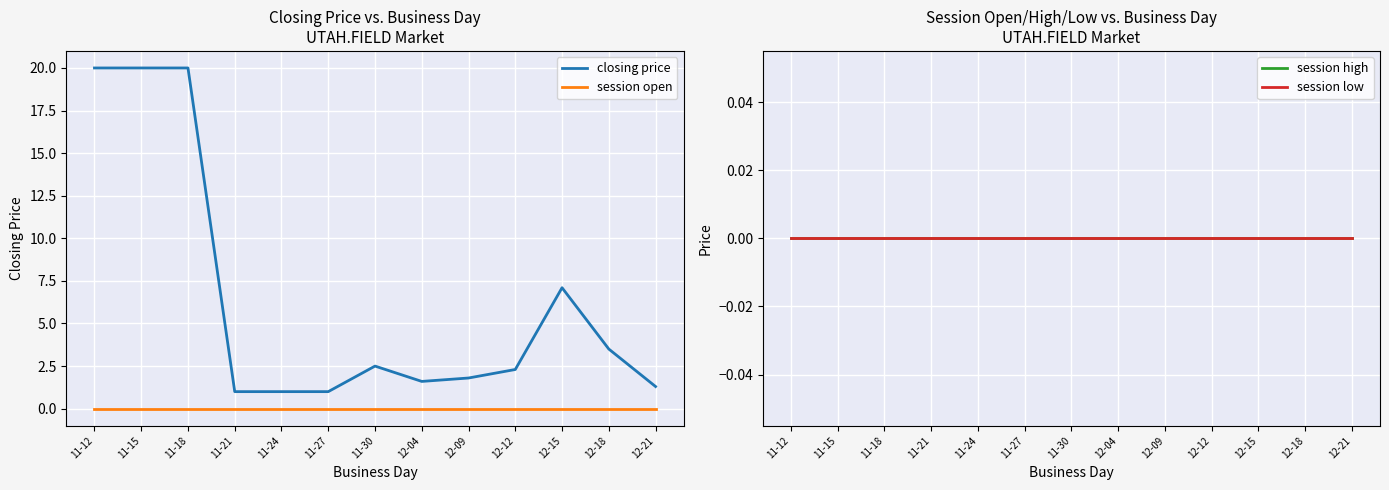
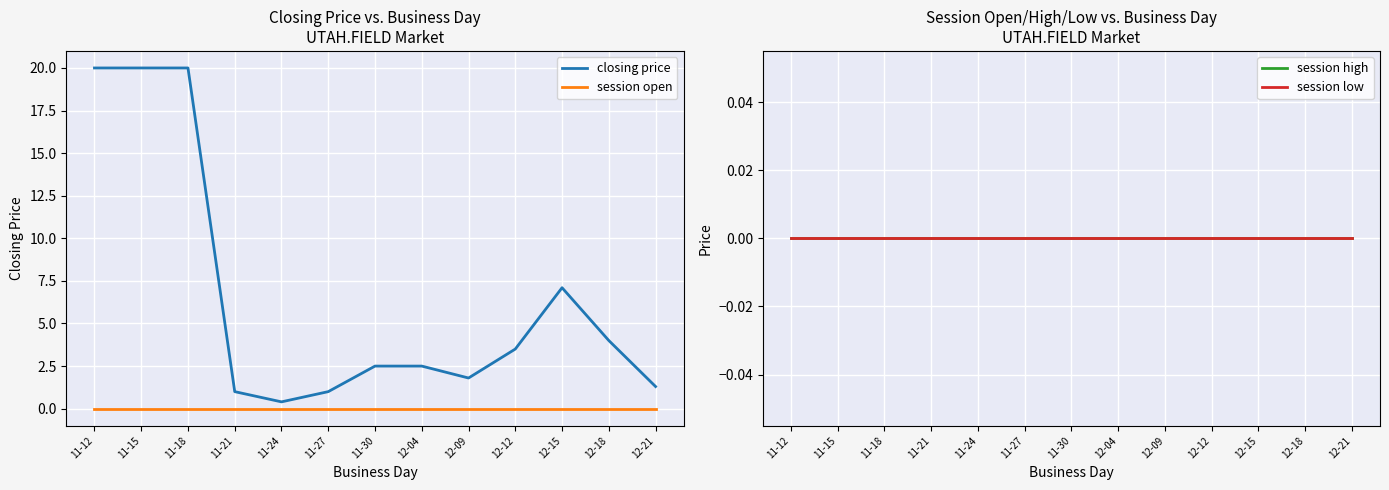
  {
    "Closing Price vs. Business Day UTAH.FIELD Market": {
      "closing price": {
        "11-12": 20.0,
        "11-15": 20.0,
        "11-18": 20.0,
        "11-21": 1.0,
-       "11-24": 1.0,
+       "11-24": 0.4,
        "11-27": 1.0,
        "11-30": 2.5,
-       "12-04": 1.6,
+       "12-04": 2.5,
        "12-09": 1.8,
-       "12-12": 2.3,
+       "12-12": 3.5,
        "12-15": 7.1,
-       "12-18": 3.5,
+       "12-18": 4.0,
        "12-21": 1.3
      },
      "session open": {
        "11-12": 0.0,
        "11-15": 0.0,
        "11-18": 0.0,
        "11-21": 0.0,
        "11-24": 0.0,
        "11-27": 0.0,
        "11-30": 0.0,
        "12-04": 0.0,
        "12-09": 0.0,
        "12-12": 0.0,
        "12-15": 0.0,
        "12-18": 0.0,
        "12-21": 0.0
      }
    },
    "Session Open/High/Low vs. Business Day UTAH.FIELD Market": {
      "11-12": 0.000,
      "11-15": 0.000,
      "11-18": 0.000,
      "11-21": 0.000,
      "11-24": 0.000,
      "11-27": 0.000,
      "11-30": 0.000,
      "12-04": 0.000,
      "12-09": 0.000,
      "12-12": 0.000,
      "12-15": 0.000,
      "12-18": 0.000,
      "12-21": 0.000
    }
  }
